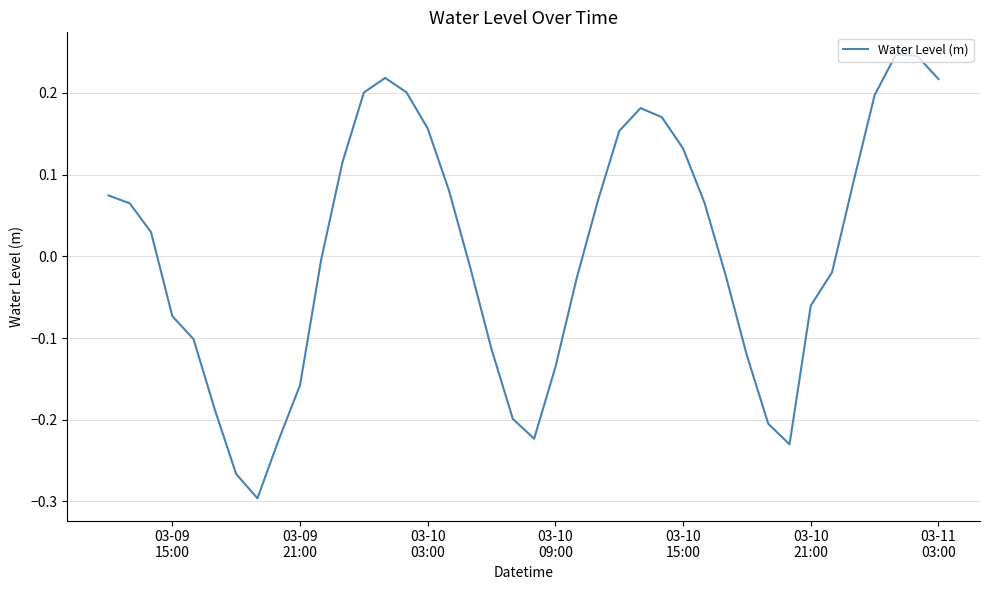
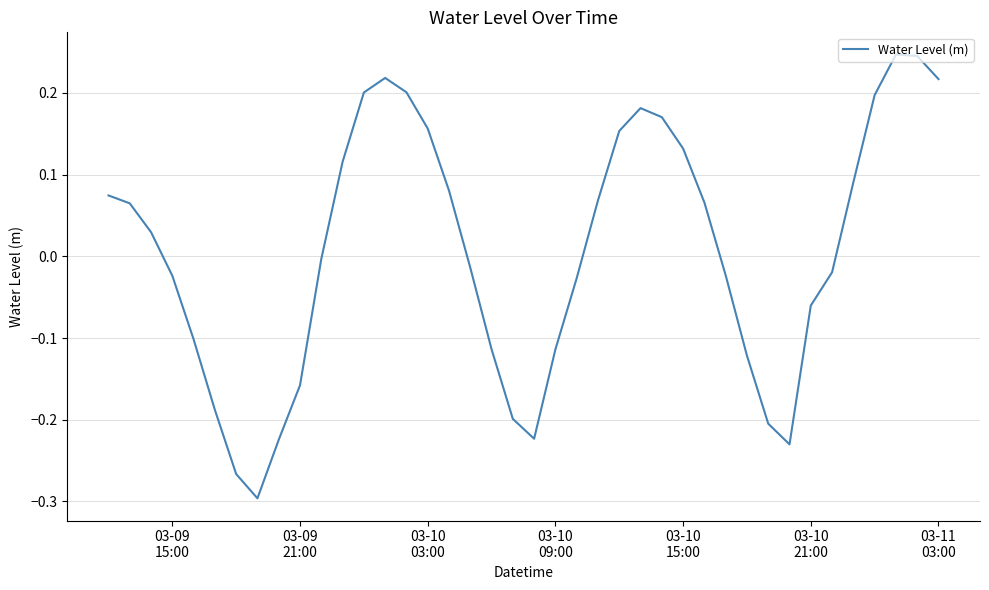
  {
-   "03-09 15:00": -0.07,
+   "03-09 15:00": -0.02,
    "03-09 21:00": -0.16,
    "03-10 03:00": 0.16,
-   "03-10 09:00": -0.14,
+   "03-10 09:00": -0.11,
    "03-10 15:00": 0.13,
    "03-10 21:00": -0.06,
    "03-11 03:00": 0.22
  }
